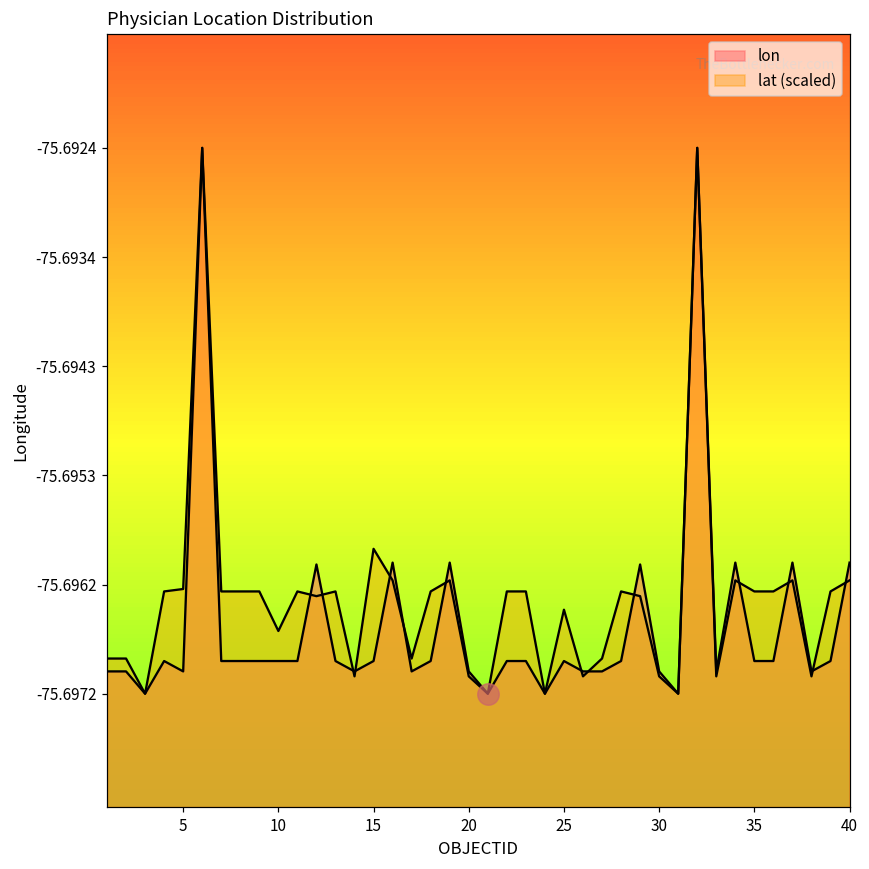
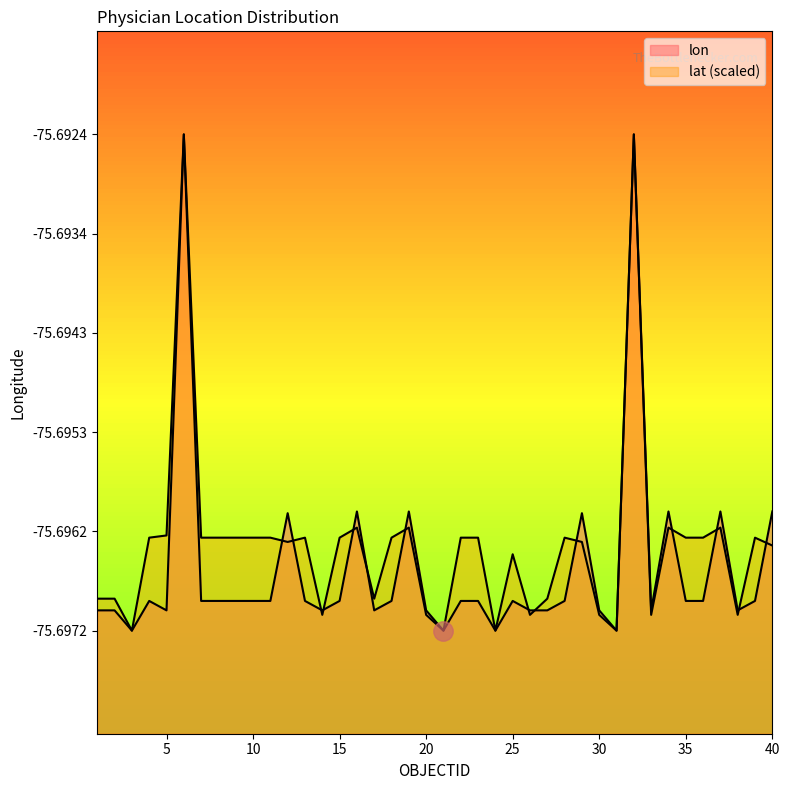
  {
    "lat (scaled)": {
      "5": -75.69628,
-     "10": -75.69666,
-     "15": -75.69593,
+     "10": -75.69631,
+     "15": -75.69631,
      "20": -75.69706,
      "25": -75.69647,
      "30": -75.69706,
      "35": -75.69631,
-     "40": -75.69621
+     "40": -75.69638
    }
  }
